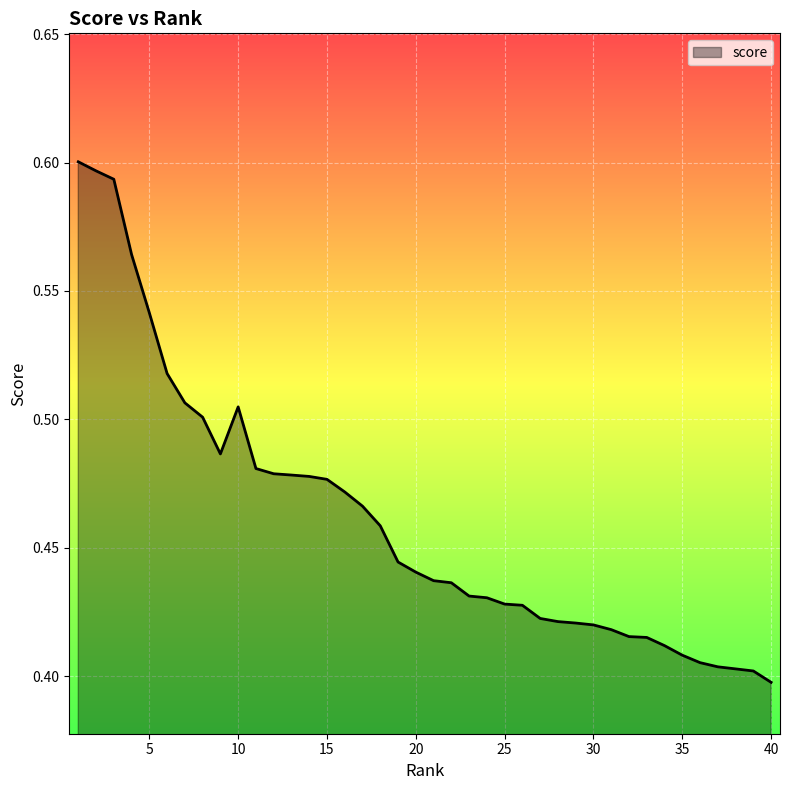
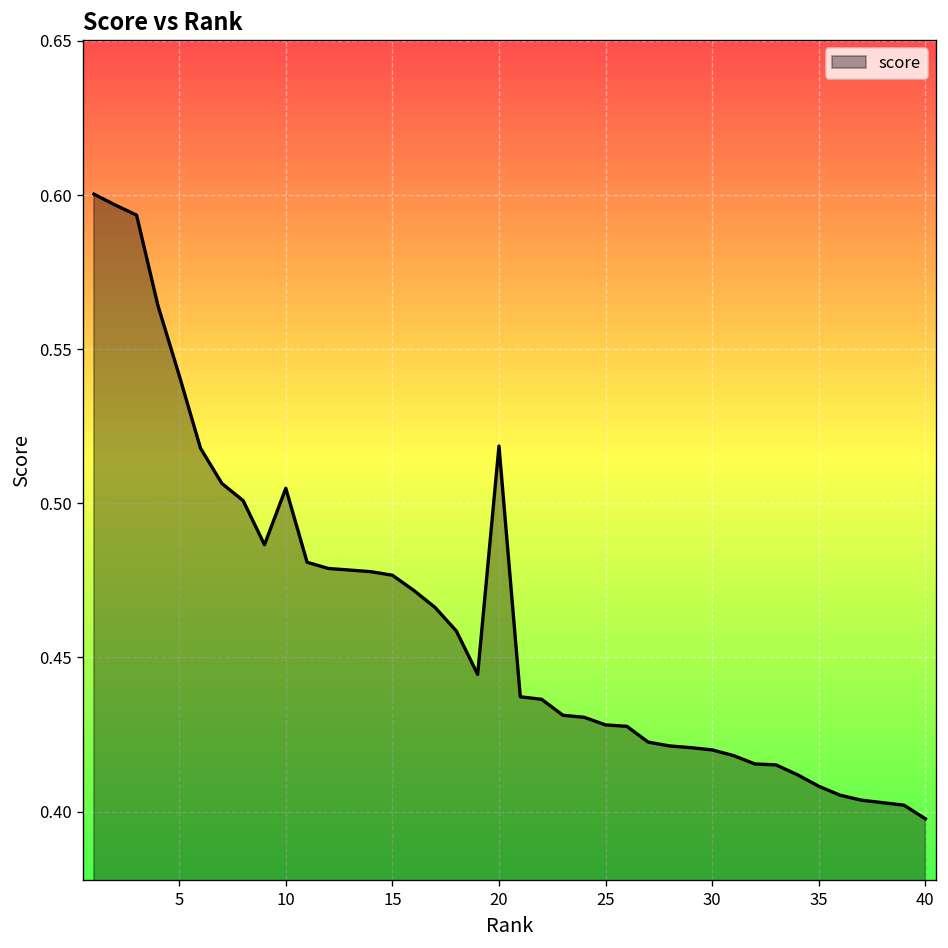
  {
    "5": 0.542,
    "10": 0.505,
    "15": 0.477,
-   "20": 0.441,
+   "20": 0.519,
    "25": 0.428,
    "30": 0.420,
    "35": 0.408,
    "40": 0.398
  }
